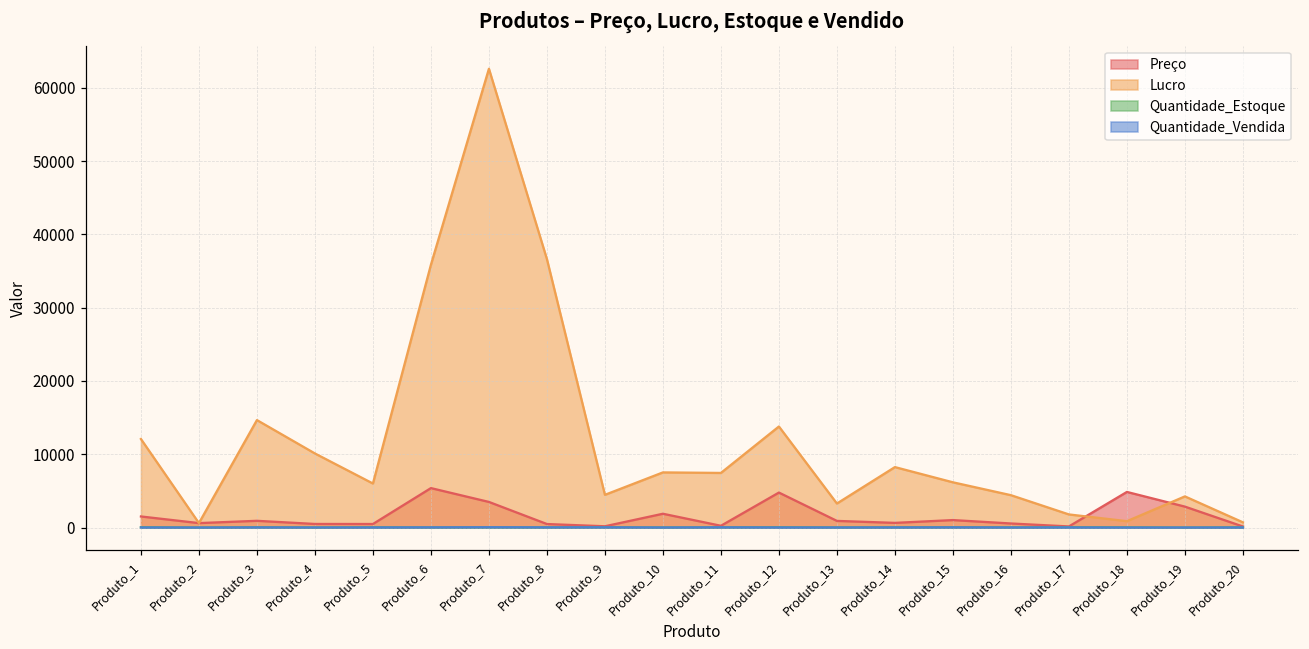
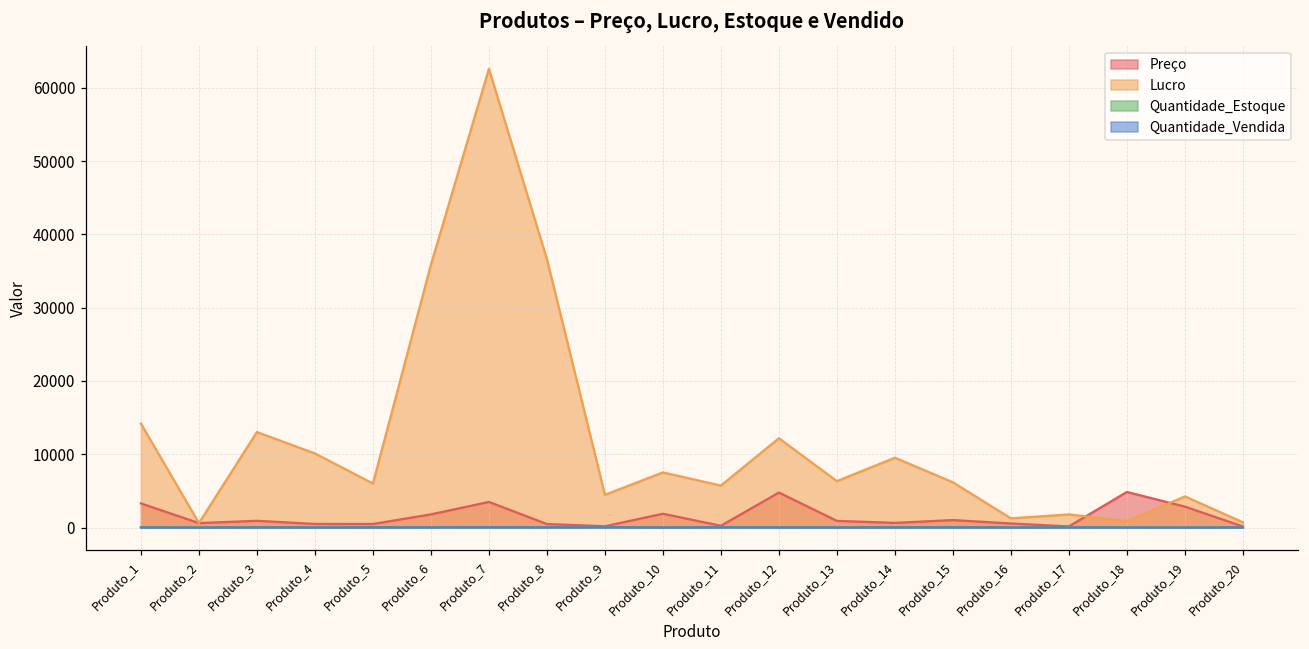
  {
    "Preço": {
-     "Produto_1": 2000,
+     "Produto_1": 3000,
      "Produto_3": 1000,
      "Produto_4": 0,
      "Produto_5": 0,
-     "Produto_6": 5000,
+     "Produto_6": 2000,
      "Produto_7": 3000,
      "Produto_8": 0,
      "Produto_10": 2000,
      "Produto_12": 5000,
      "Produto_13": 1000,
      "Produto_14": 1000,
      "Produto_15": 1000,
      "Produto_16": 1000,
      "Produto_18": 5000,
      "Produto_19": 3000
    },
    "Lucro": {
-     "Produto_1": 12000,
-     "Produto_3": 15000,
+     "Produto_1": 14000,
+     "Produto_3": 13000,
      "Produto_4": 10000,
      "Produto_5": 6000,
      "Produto_6": 36000,
      "Produto_7": 63000,
      "Produto_8": 37000,
      "Produto_9": 4000,
      "Produto_10": 8000,
-     "Produto_11": 7000,
-     "Produto_12": 14000,
-     "Produto_13": 3000,
-     "Produto_14": 8000,
+     "Produto_11": 6000,
+     "Produto_12": 12000,
+     "Produto_13": 6000,
+     "Produto_14": 10000,
      "Produto_15": 6000,
-     "Produto_16": 4000,
+     "Produto_16": 1000,
      "Produto_17": 2000,
      "Produto_18": 1000,
      "Produto_19": 4000,
      "Produto_20": 1000
    }
  }
